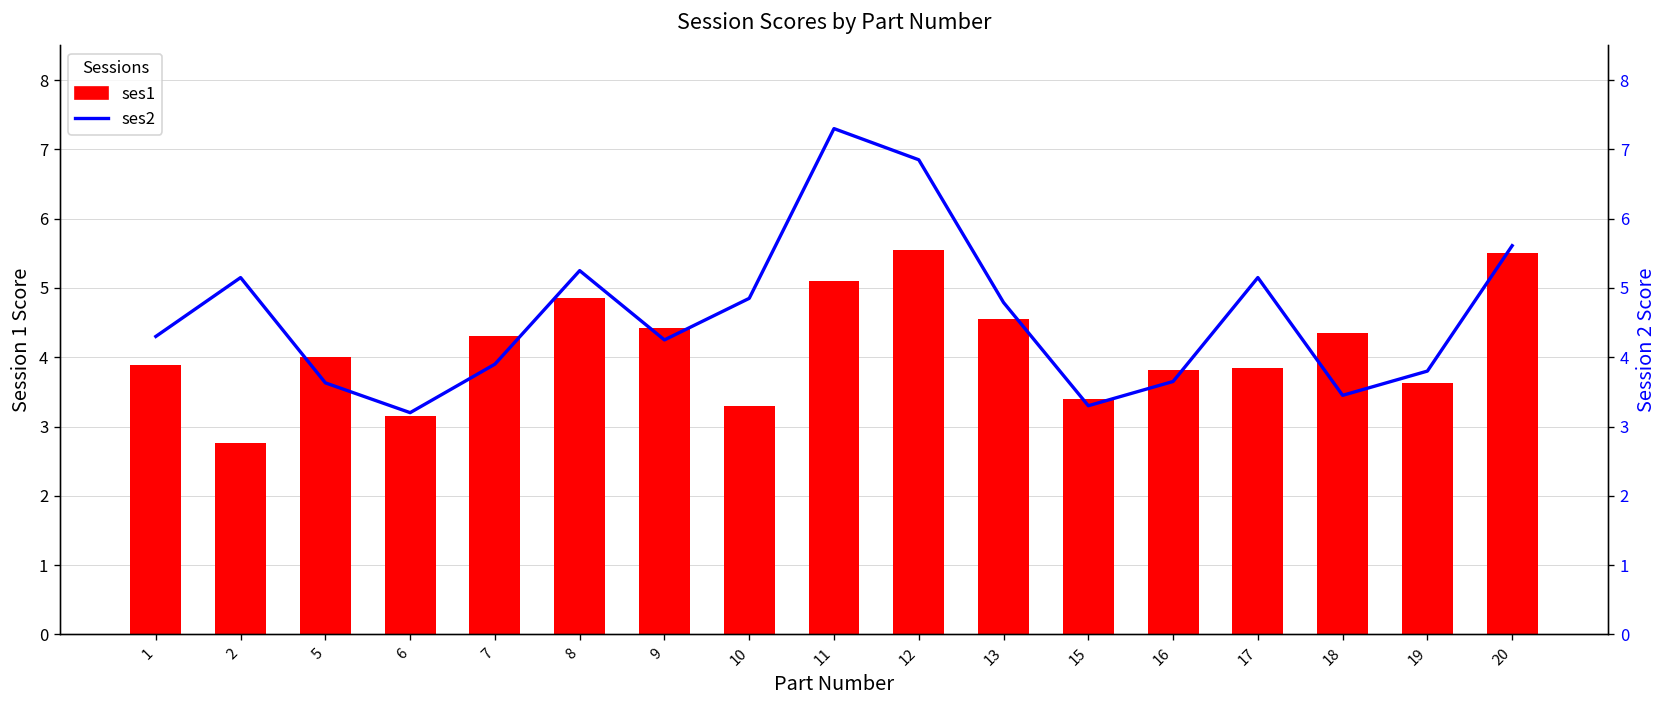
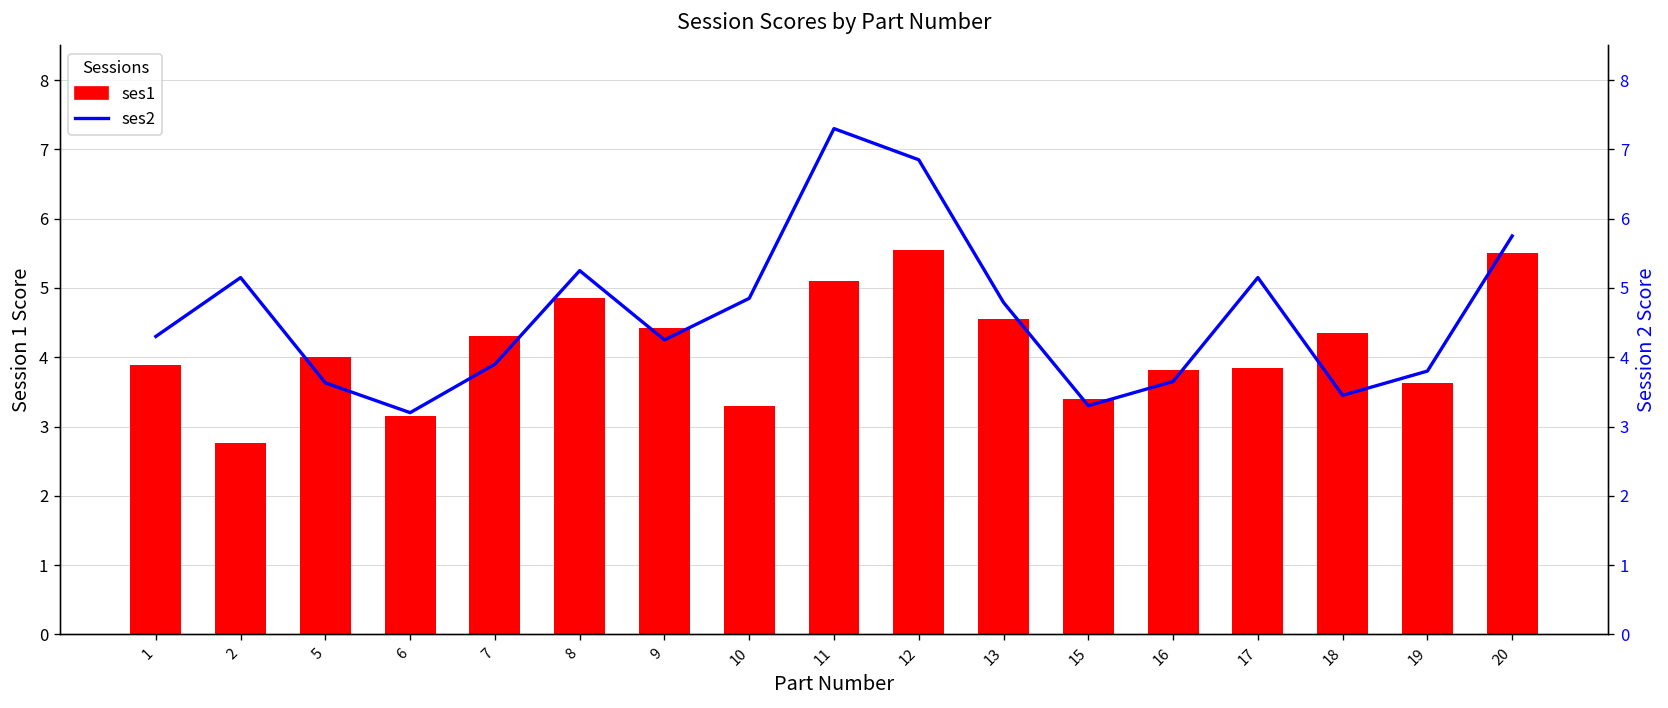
  {
    "ses1": {
      "1": 3.9,
      "2": 2.8,
      "5": 4.0,
      "6": 3.2,
      "7": 4.3,
      "8": 4.9,
      "9": 4.4,
      "10": 3.3,
      "11": 5.1,
      "12": 5.6,
      "13": 4.6,
      "15": 3.4,
      "16": 3.8,
      "17": 3.9,
      "18": 4.4,
      "19": 3.6,
      "20": 5.5
    },
    "ses2": {
      "1": 4.3,
      "2": 5.2,
      "5": 3.6,
      "6": 3.2,
      "7": 3.9,
      "8": 5.3,
      "9": 4.3,
      "10": 4.9,
      "11": 7.3,
      "12": 6.9,
      "13": 4.8,
      "15": 3.3,
      "16": 3.7,
      "17": 5.2,
      "18": 3.5,
      "19": 3.8,
-     "20": 5.6
+     "20": 5.8
    }
  }
